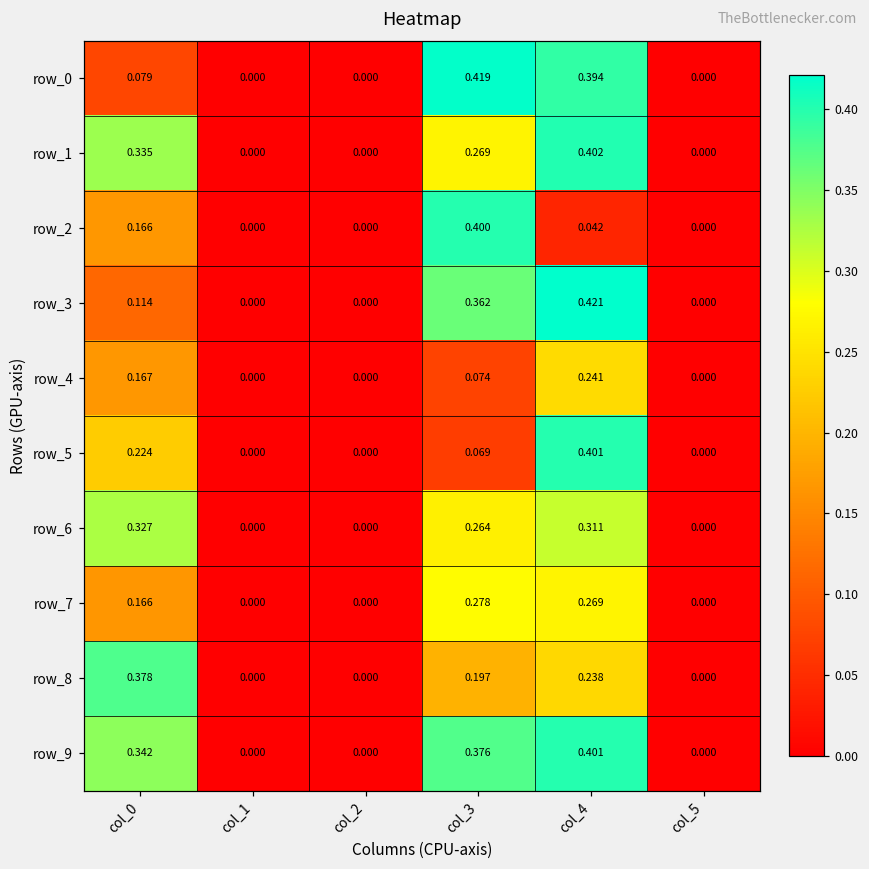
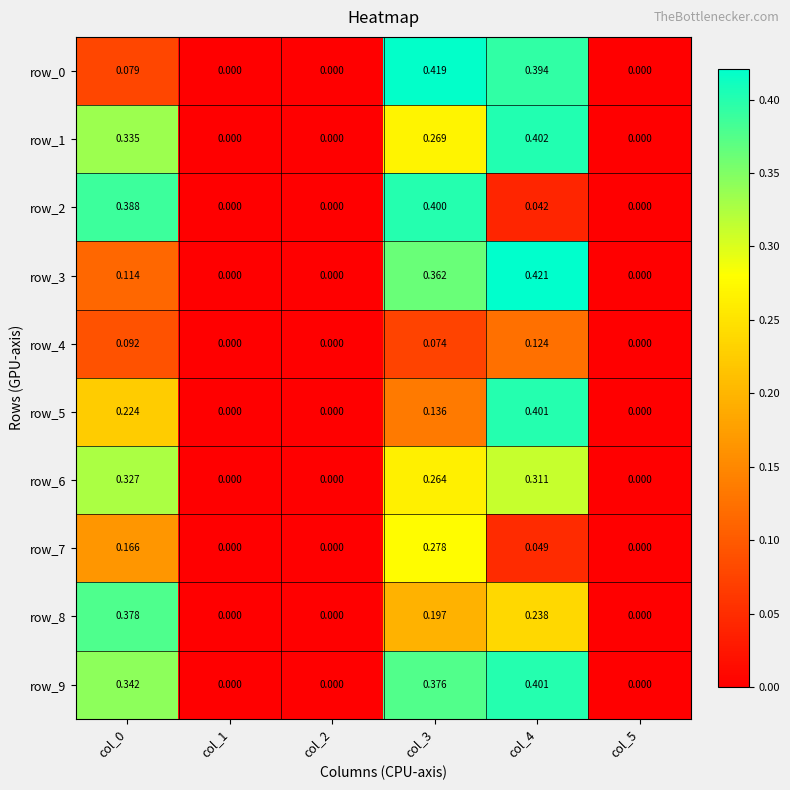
  {
    "row_0": {
      "col_0": 0.079,
      "col_1": 0.000,
      "col_2": 0.000,
      "col_3": 0.419,
      "col_4": 0.394,
      "col_5": 0.000
    },
    "row_1": {
      "col_0": 0.335,
      "col_1": 0.000,
      "col_2": 0.000,
      "col_3": 0.269,
      "col_4": 0.402,
      "col_5": 0.000
    },
    "row_2": {
-     "col_0": 0.166,
+     "col_0": 0.388,
      "col_1": 0.000,
      "col_2": 0.000,
      "col_3": 0.400,
      "col_4": 0.042,
      "col_5": 0.000
    },
    "row_3": {
      "col_0": 0.114,
      "col_1": 0.000,
      "col_2": 0.000,
      "col_3": 0.362,
      "col_4": 0.421,
      "col_5": 0.000
    },
    "row_4": {
-     "col_0": 0.167,
+     "col_0": 0.092,
      "col_1": 0.000,
      "col_2": 0.000,
      "col_3": 0.074,
-     "col_4": 0.241,
+     "col_4": 0.124,
      "col_5": 0.000
    },
    "row_5": {
      "col_0": 0.224,
      "col_1": 0.000,
      "col_2": 0.000,
-     "col_3": 0.069,
+     "col_3": 0.136,
      "col_4": 0.401,
      "col_5": 0.000
    },
    "row_6": {
      "col_0": 0.327,
      "col_1": 0.000,
      "col_2": 0.000,
      "col_3": 0.264,
      "col_4": 0.311,
      "col_5": 0.000
    },
    "row_7": {
      "col_0": 0.166,
      "col_1": 0.000,
      "col_2": 0.000,
      "col_3": 0.278,
-     "col_4": 0.269,
+     "col_4": 0.049,
      "col_5": 0.000
    },
    "row_8": {
      "col_0": 0.378,
      "col_1": 0.000,
      "col_2": 0.000,
      "col_3": 0.197,
      "col_4": 0.238,
      "col_5": 0.000
    },
    "row_9": {
      "col_0": 0.342,
      "col_1": 0.000,
      "col_2": 0.000,
      "col_3": 0.376,
      "col_4": 0.401,
      "col_5": 0.000
    }
  }
